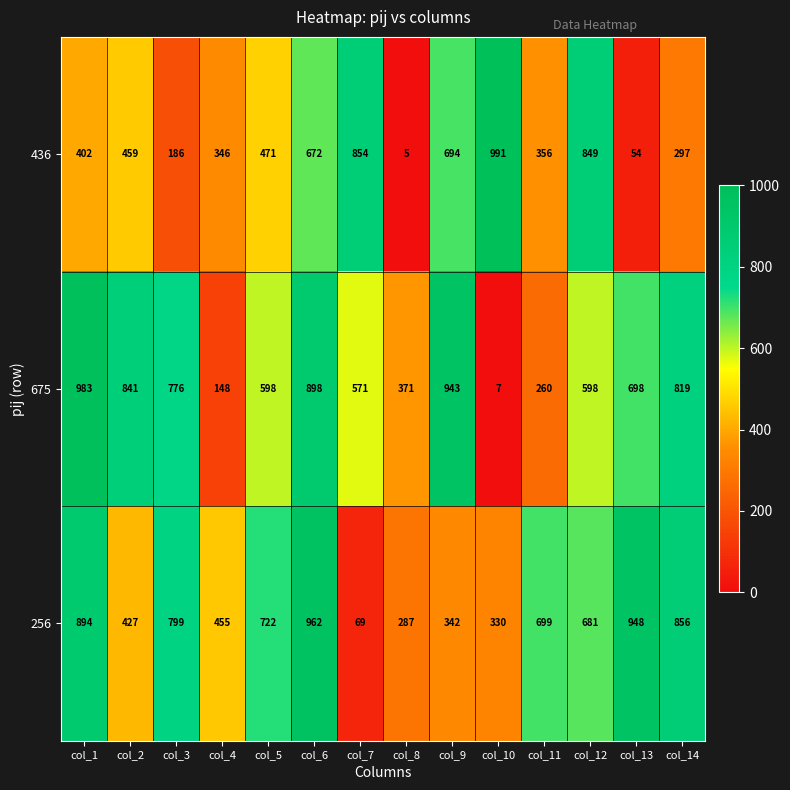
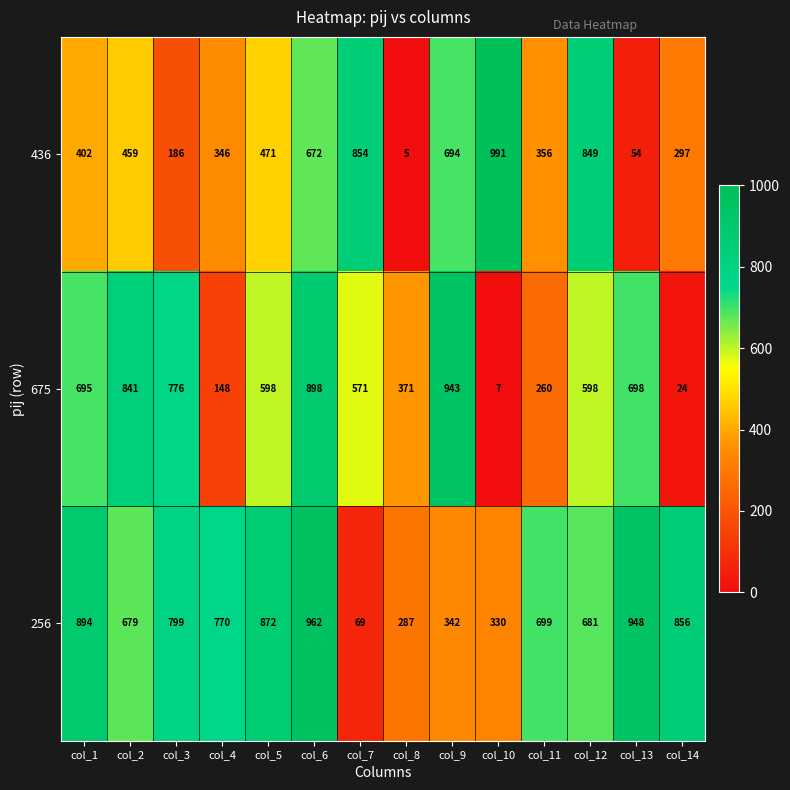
  {
    "436": {
      "col_1": 402,
      "col_2": 459,
      "col_3": 186,
      "col_4": 346,
      "col_5": 471,
      "col_6": 672,
      "col_7": 854,
      "col_8": 5,
      "col_9": 694,
      "col_10": 991,
      "col_11": 356,
      "col_12": 849,
      "col_13": 54,
      "col_14": 297
    },
    "675": {
-     "col_1": 983,
+     "col_1": 695,
      "col_2": 841,
      "col_3": 776,
      "col_4": 148,
      "col_5": 598,
      "col_6": 898,
      "col_7": 571,
      "col_8": 371,
      "col_9": 943,
      "col_10": 7,
      "col_11": 260,
      "col_12": 598,
      "col_13": 698,
-     "col_14": 819
+     "col_14": 24
    },
    "256": {
      "col_1": 894,
-     "col_2": 427,
+     "col_2": 679,
      "col_3": 799,
-     "col_4": 455,
-     "col_5": 722,
+     "col_4": 770,
+     "col_5": 872,
      "col_6": 962,
      "col_7": 69,
      "col_8": 287,
      "col_9": 342,
      "col_10": 330,
      "col_11": 699,
      "col_12": 681,
      "col_13": 948,
      "col_14": 856
    }
  }
